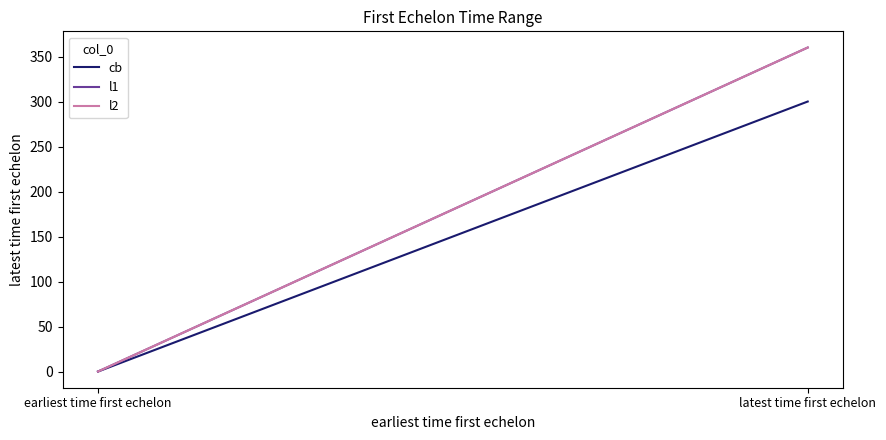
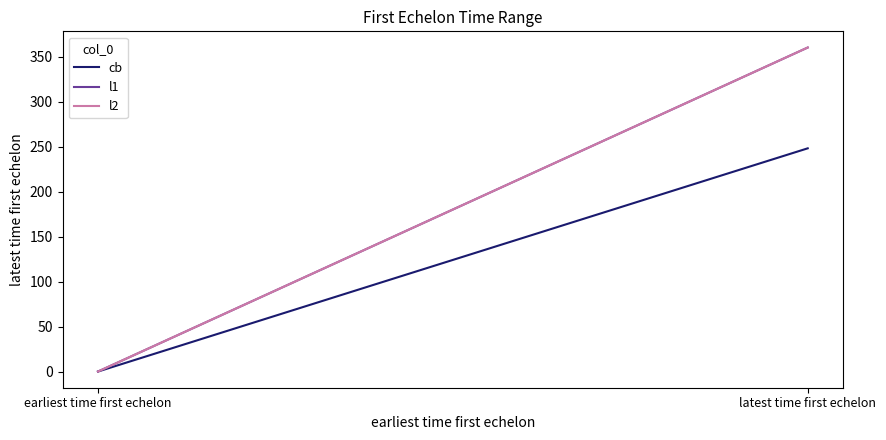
  {
    "cb": {
-     "latest time first echelon": 300
+     "latest time first echelon": 250
    },
    "l2": {
      "latest time first echelon": 360
    }
  }
